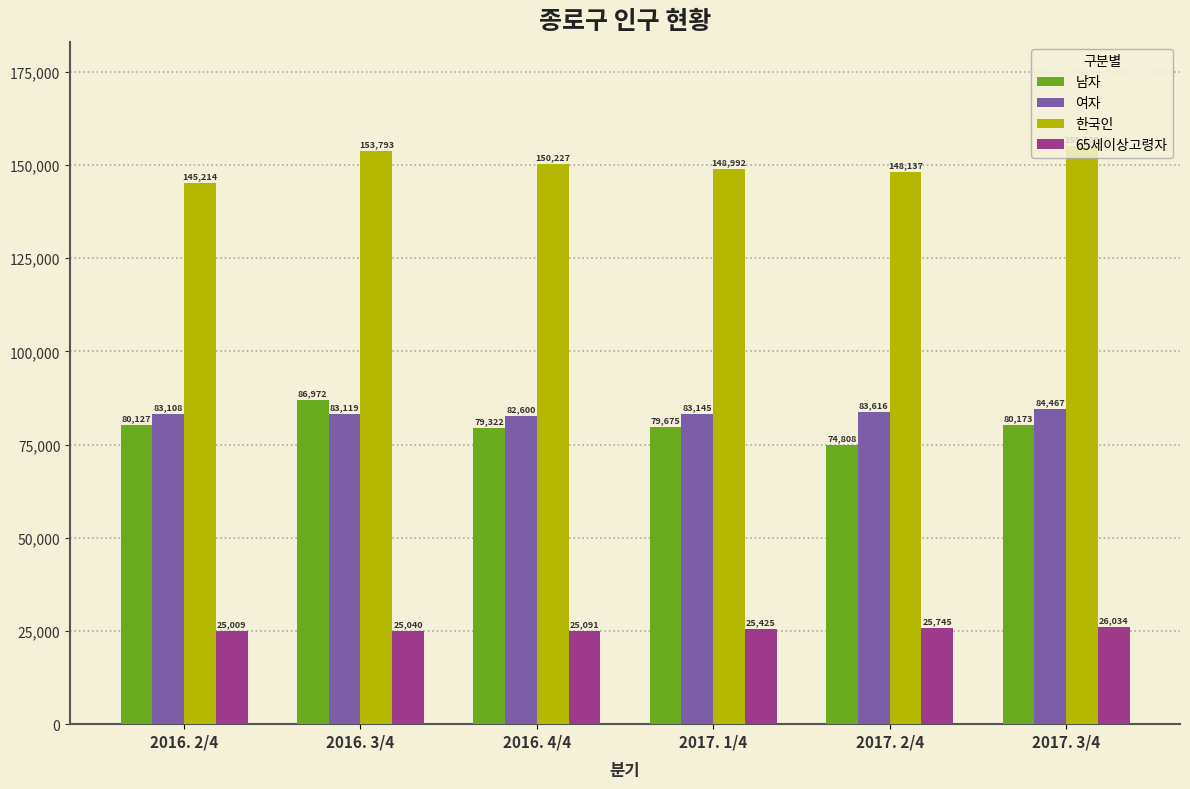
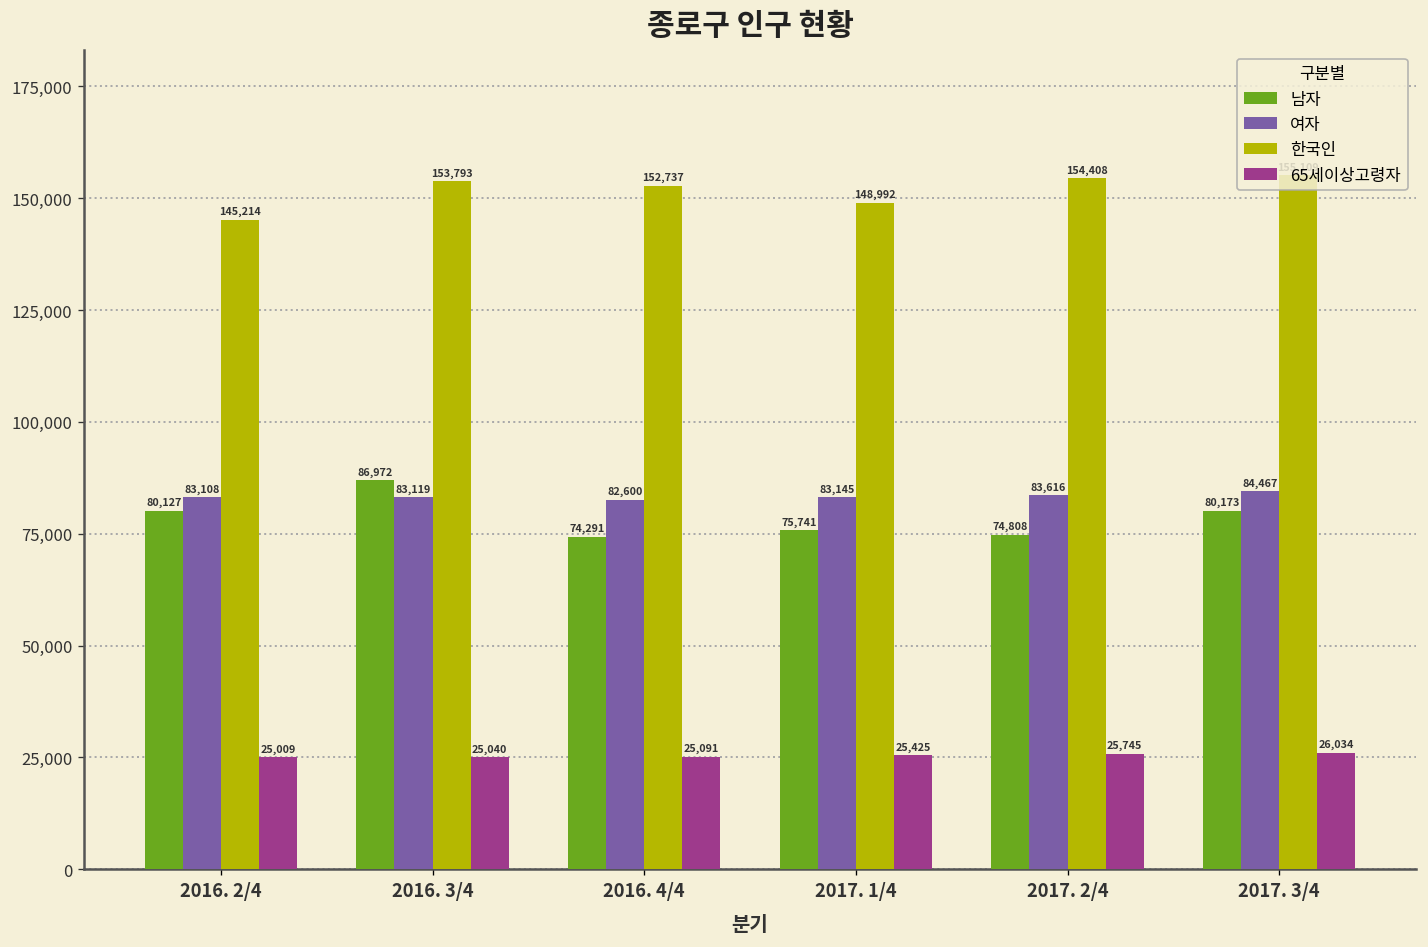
  {
    "남자": {
      "2016. 2/4": "80,127",
      "2016. 3/4": "86,972",
-     "2016. 4/4": "79,322",
-     "2017. 1/4": "79,675",
+     "2016. 4/4": "74,291",
+     "2017. 1/4": "75,741",
      "2017. 2/4": "74,808",
      "2017. 3/4": "80,173"
    },
    "한국인": {
      "2016. 2/4": "145,214",
      "2016. 3/4": "153,793",
-     "2016. 4/4": "150,227",
+     "2016. 4/4": "152,737",
      "2017. 1/4": "148,992",
-     "2017. 2/4": "148,137"
+     "2017. 2/4": "154,408"
    }
  }
